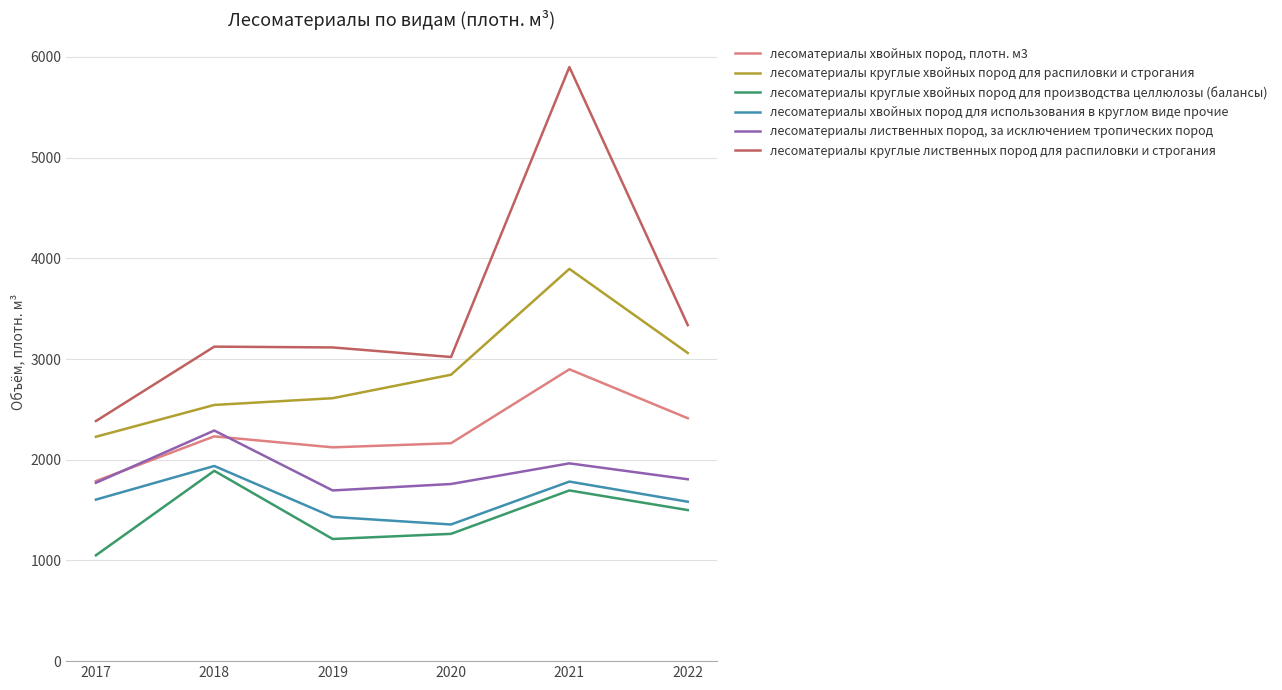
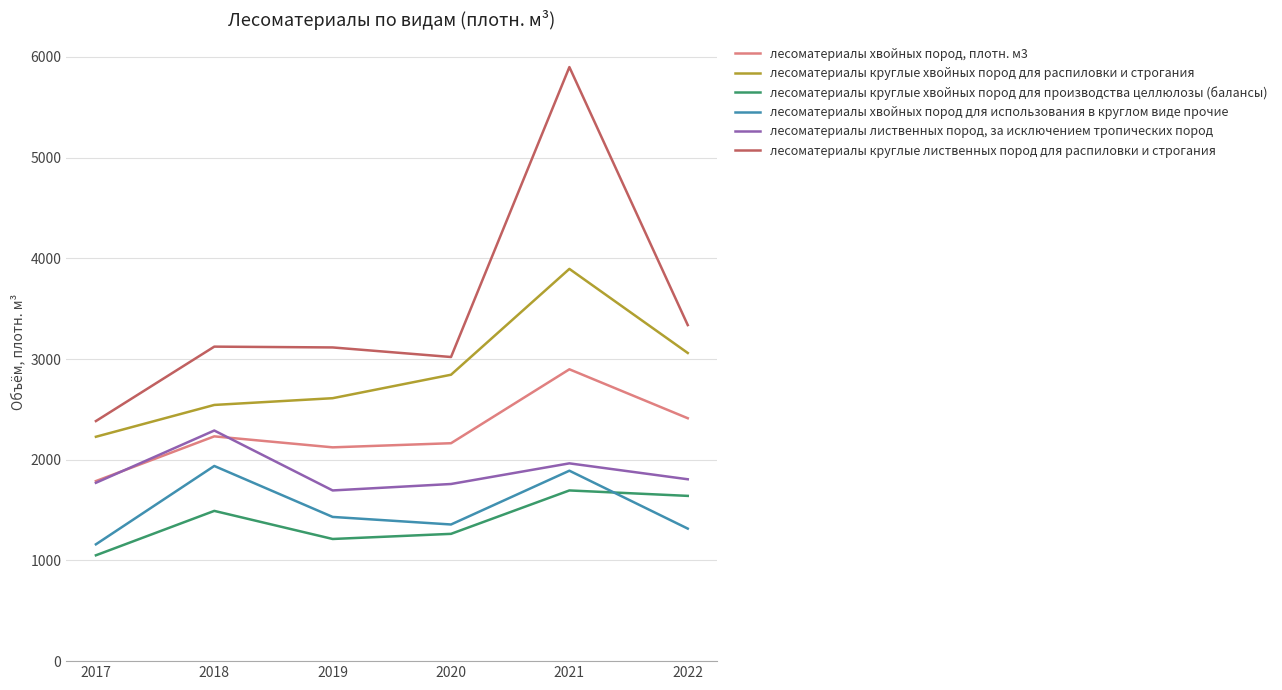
  {
    "лесоматериалы круглые хвойных пород для распиловки и строгания": {
      "2017": 2230,
      "2018": 2540,
      "2019": 2610,
      "2020": 2840,
      "2021": 3900,
      "2022": 3060
    },
    "лесоматериалы круглые хвойных пород для производства целлюлозы (балансы)": {
      "2017": 1050,
-     "2018": 1890,
+     "2018": 1490,
      "2019": 1210,
      "2020": 1260,
      "2021": 1700,
-     "2022": 1500
+     "2022": 1640
    },
    "лесоматериалы хвойных пород для использования в круглом виде прочие": {
-     "2017": 1600,
+     "2017": 1160,
      "2018": 1940,
      "2019": 1430,
      "2020": 1360,
-     "2021": 1780,
-     "2022": 1580
+     "2021": 1890,
+     "2022": 1320
    },
    "лесоматериалы лиственных пород, за исключением тропических пород": {
      "2018": 2290,
      "2019": 1700,
      "2020": 1760,
      "2021": 1960,
      "2022": 1810
    }
  }
